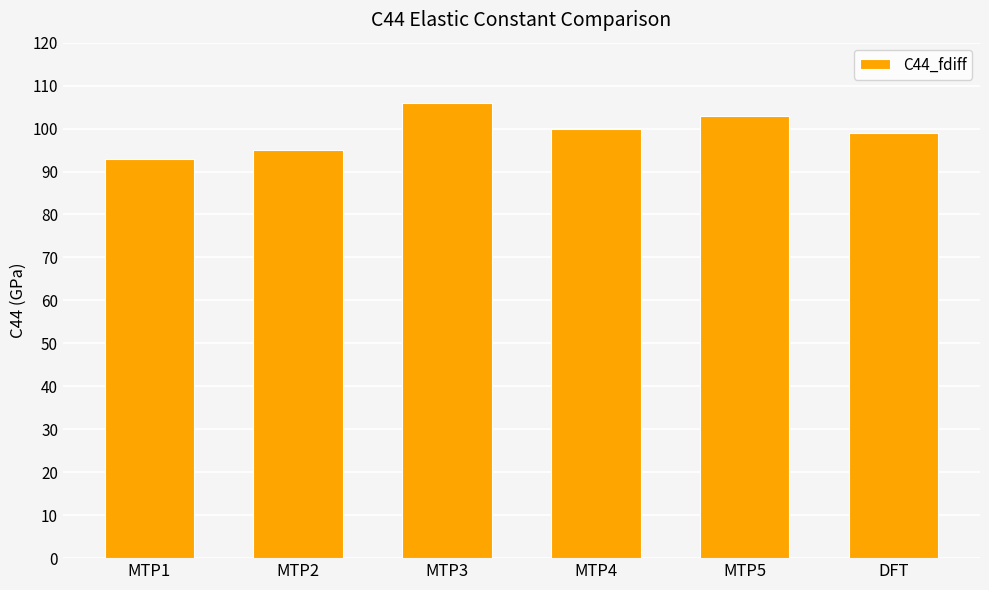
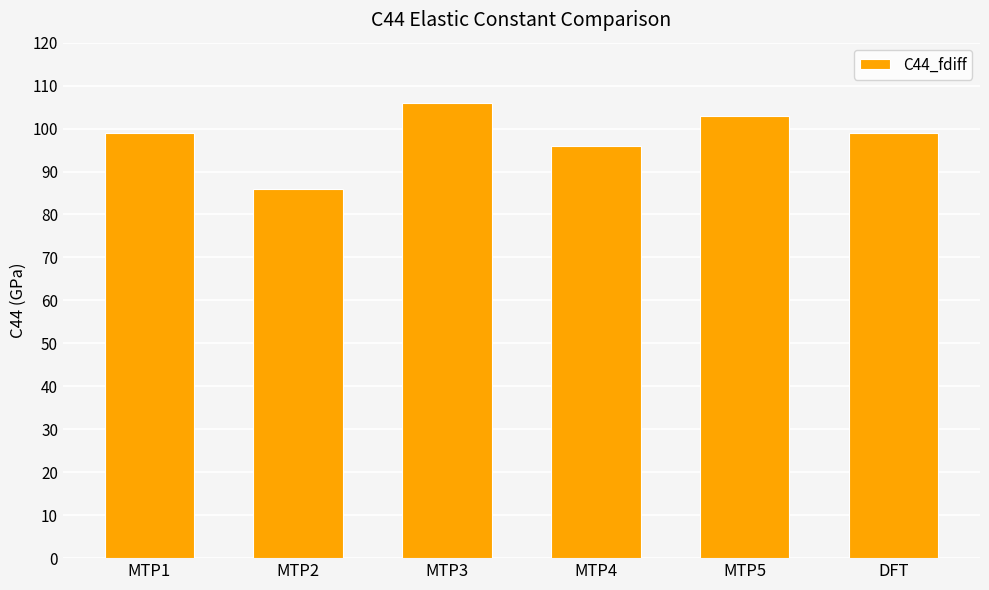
  {
-   "MTP1": 93,
-   "MTP2": 95,
+   "MTP1": 99,
+   "MTP2": 86,
    "MTP3": 106,
-   "MTP4": 100,
+   "MTP4": 96,
    "MTP5": 103,
    "DFT": 99
  }
